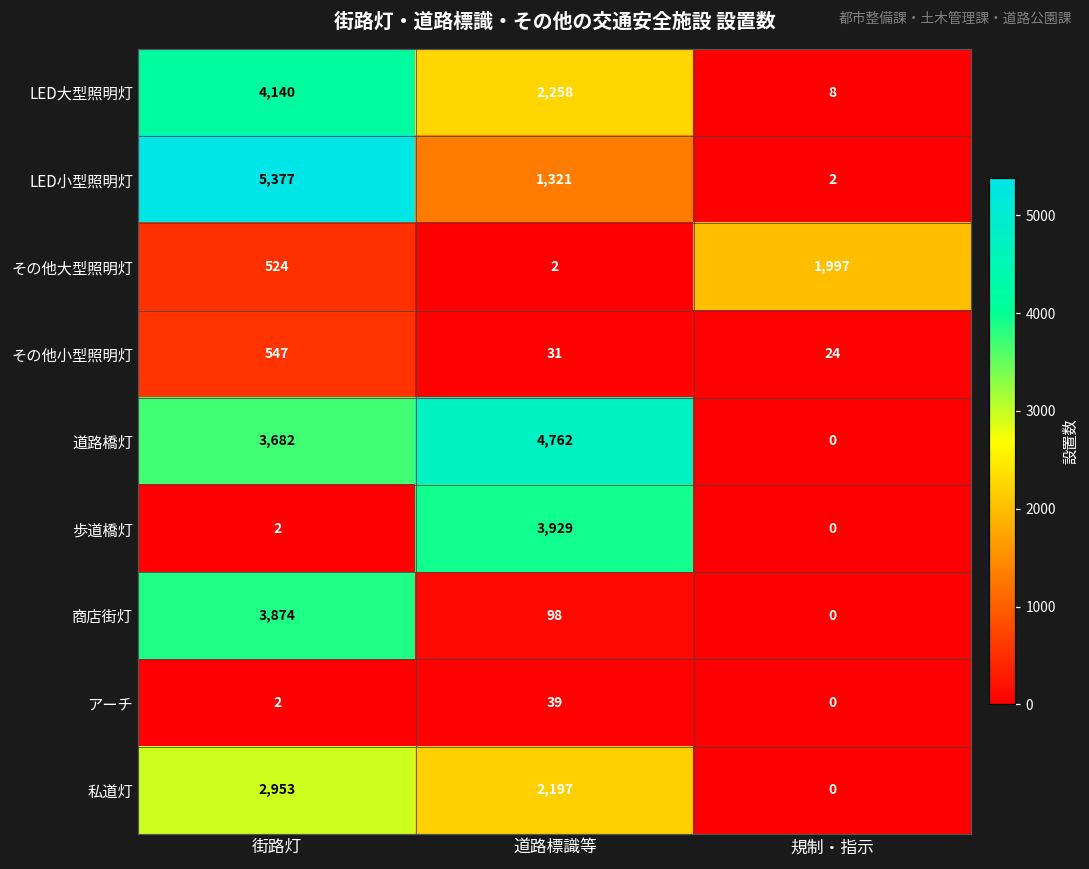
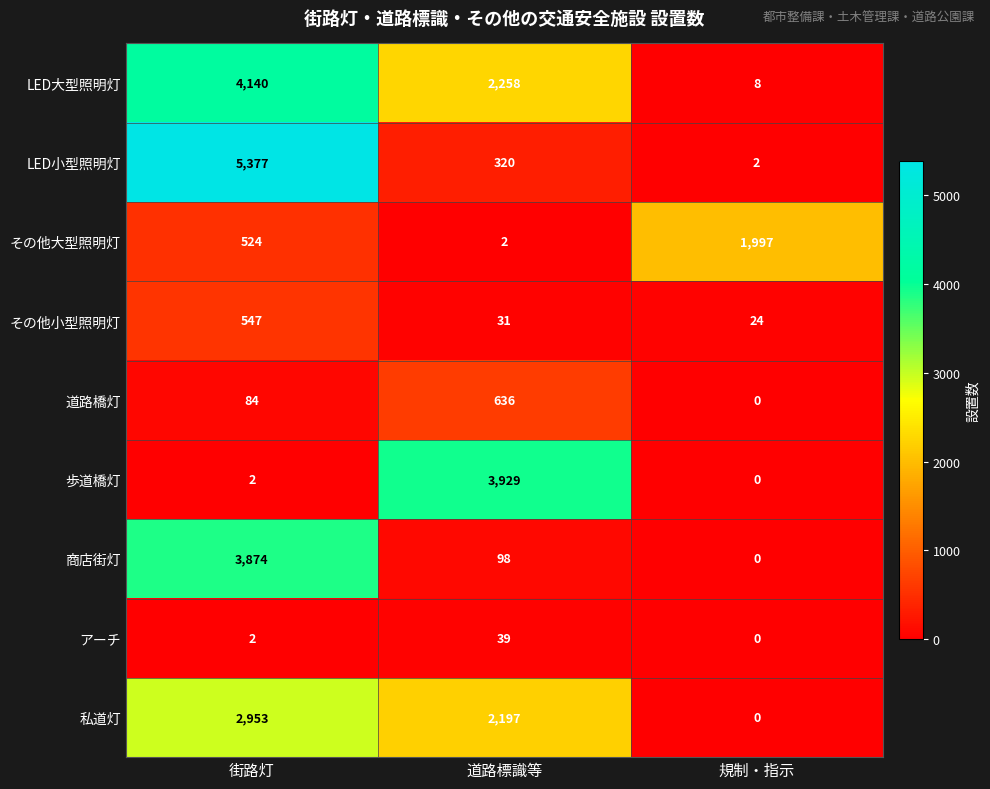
  {
    "LED大型照明灯": {
      "街路灯": "4,140",
      "道路標識等": "2,258",
      "規制・指示": "8"
    },
    "LED小型照明灯": {
      "街路灯": "5,377",
-     "道路標識等": "1,321",
+     "道路標識等": "320",
      "規制・指示": "2"
    },
    "その他大型照明灯": {
      "街路灯": "524",
      "道路標識等": "2",
      "規制・指示": "1,997"
    },
    "その他小型照明灯": {
      "街路灯": "547",
      "道路標識等": "31",
      "規制・指示": "24"
    },
    "道路橋灯": {
-     "街路灯": "3,682",
-     "道路標識等": "4,762",
+     "街路灯": "84",
+     "道路標識等": "636",
      "規制・指示": "0"
    },
    "歩道橋灯": {
      "街路灯": "2",
      "道路標識等": "3,929",
      "規制・指示": "0"
    },
    "商店街灯": {
      "街路灯": "3,874",
      "道路標識等": "98",
      "規制・指示": "0"
    },
    "アーチ": {
      "街路灯": "2",
      "道路標識等": "39",
      "規制・指示": "0"
    },
    "私道灯": {
      "街路灯": "2,953",
      "道路標識等": "2,197",
      "規制・指示": "0"
    }
  }
